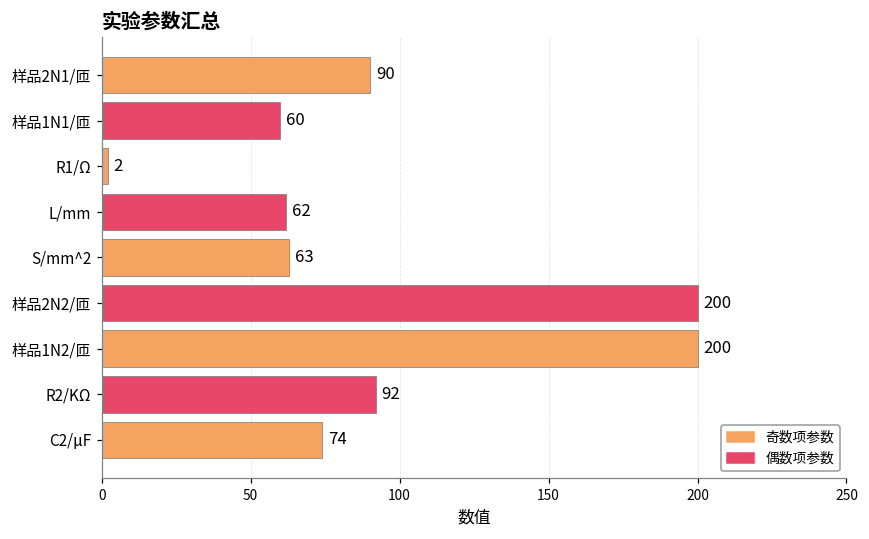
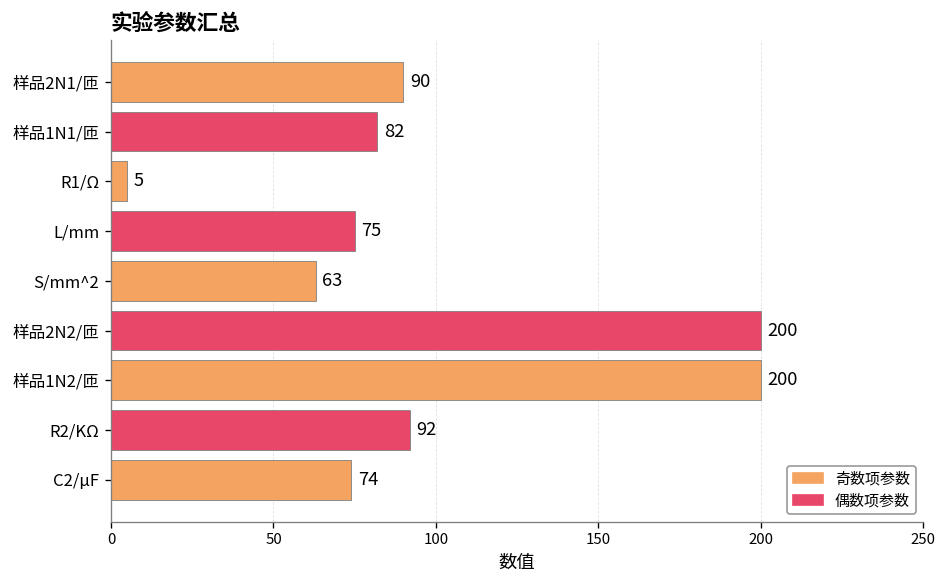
  {
    "样品2N1/匝": 90,
-   "样品1N1/匝": 60,
-   "R1/Ω": 2,
-   "L/mm": 62,
+   "样品1N1/匝": 82,
+   "R1/Ω": 5,
+   "L/mm": 75,
    "S/mm^2": 63,
    "样品2N2/匝": 200,
    "样品1N2/匝": 200,
    "R2/KΩ": 92,
    "C2/μF": 74
  }
